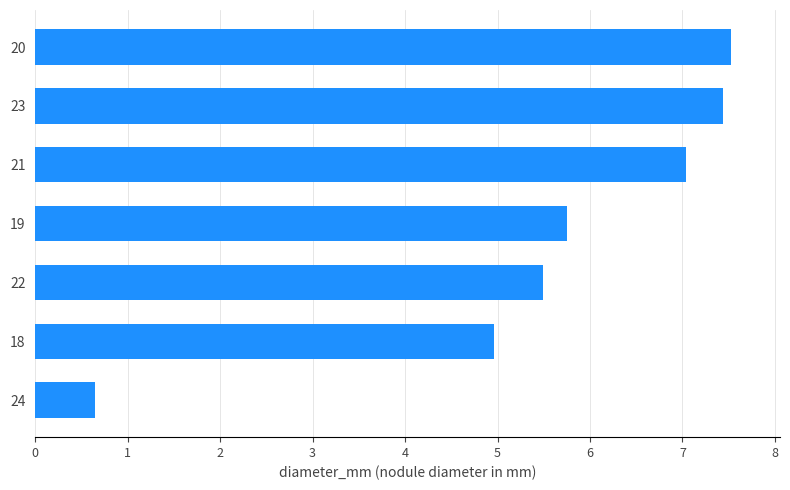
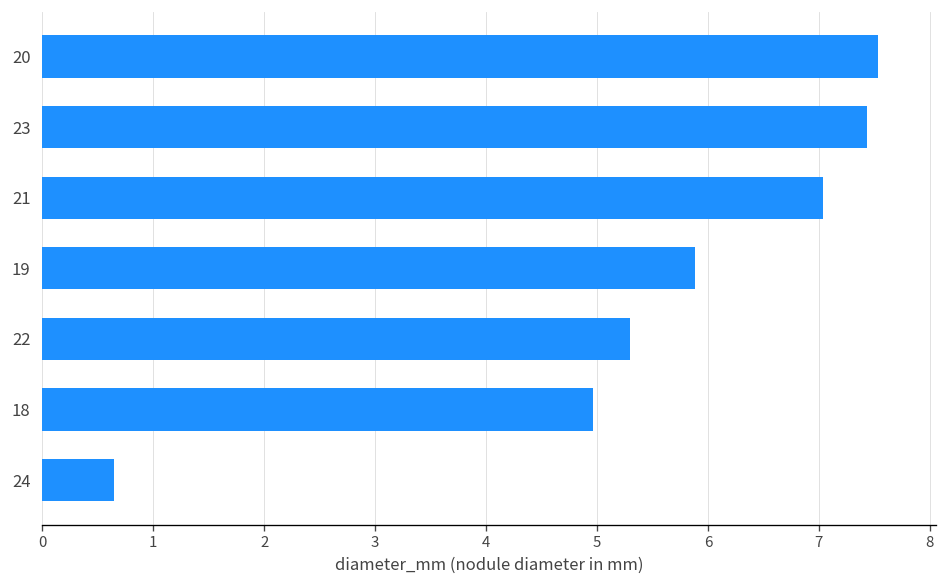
  {
    "20": 7.5,
    "23": 7.4,
    "21": 7.0,
-   "19": 5.8,
-   "22": 5.5,
+   "19": 5.9,
+   "22": 5.3,
    "18": 5.0,
    "24": 0.6
  }
